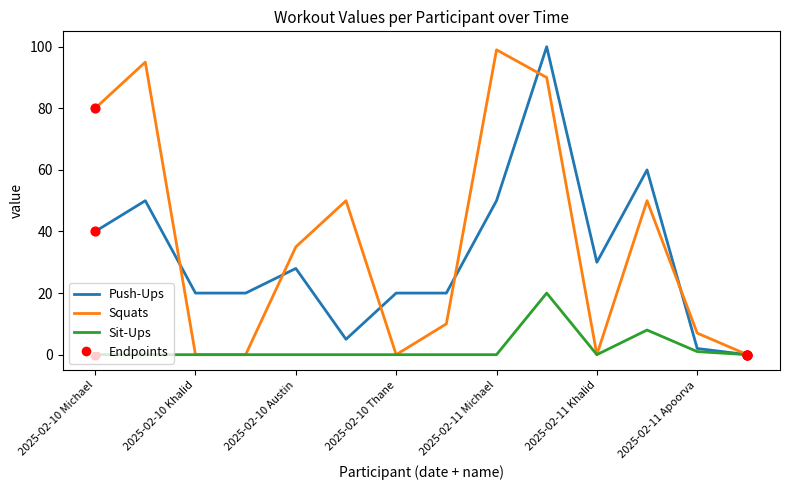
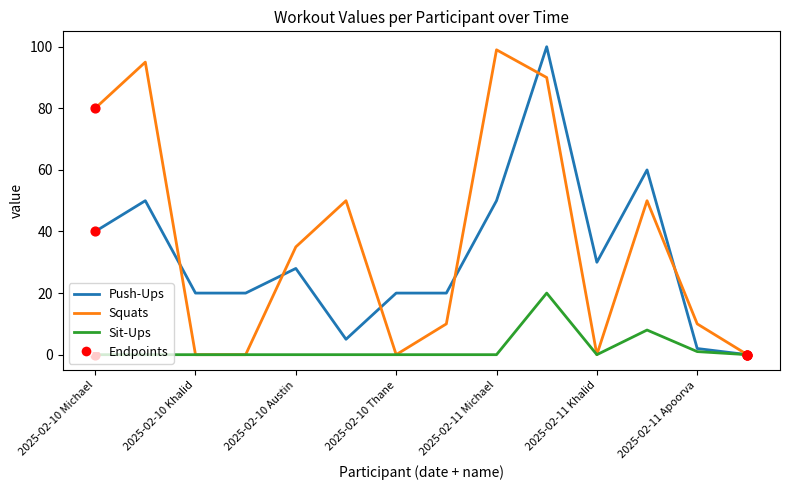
  {
    "Push-Ups": {
      "2025-02-10 Khalid": 20,
      "2025-02-10 Austin": 28,
      "2025-02-10 Thane": 20,
      "2025-02-11 Michael": 50,
      "2025-02-11 Khalid": 30,
      "2025-02-11 Apoorva": 2
    },
    "Squats": {
      "2025-02-10 Austin": 35,
      "2025-02-11 Michael": 99,
-     "2025-02-11 Apoorva": 7
+     "2025-02-11 Apoorva": 10
    },
    "Sit-Ups": {
      "2025-02-10 Austin": 0,
      "2025-02-11 Michael": 0,
      "2025-02-11 Apoorva": 1
    }
  }
